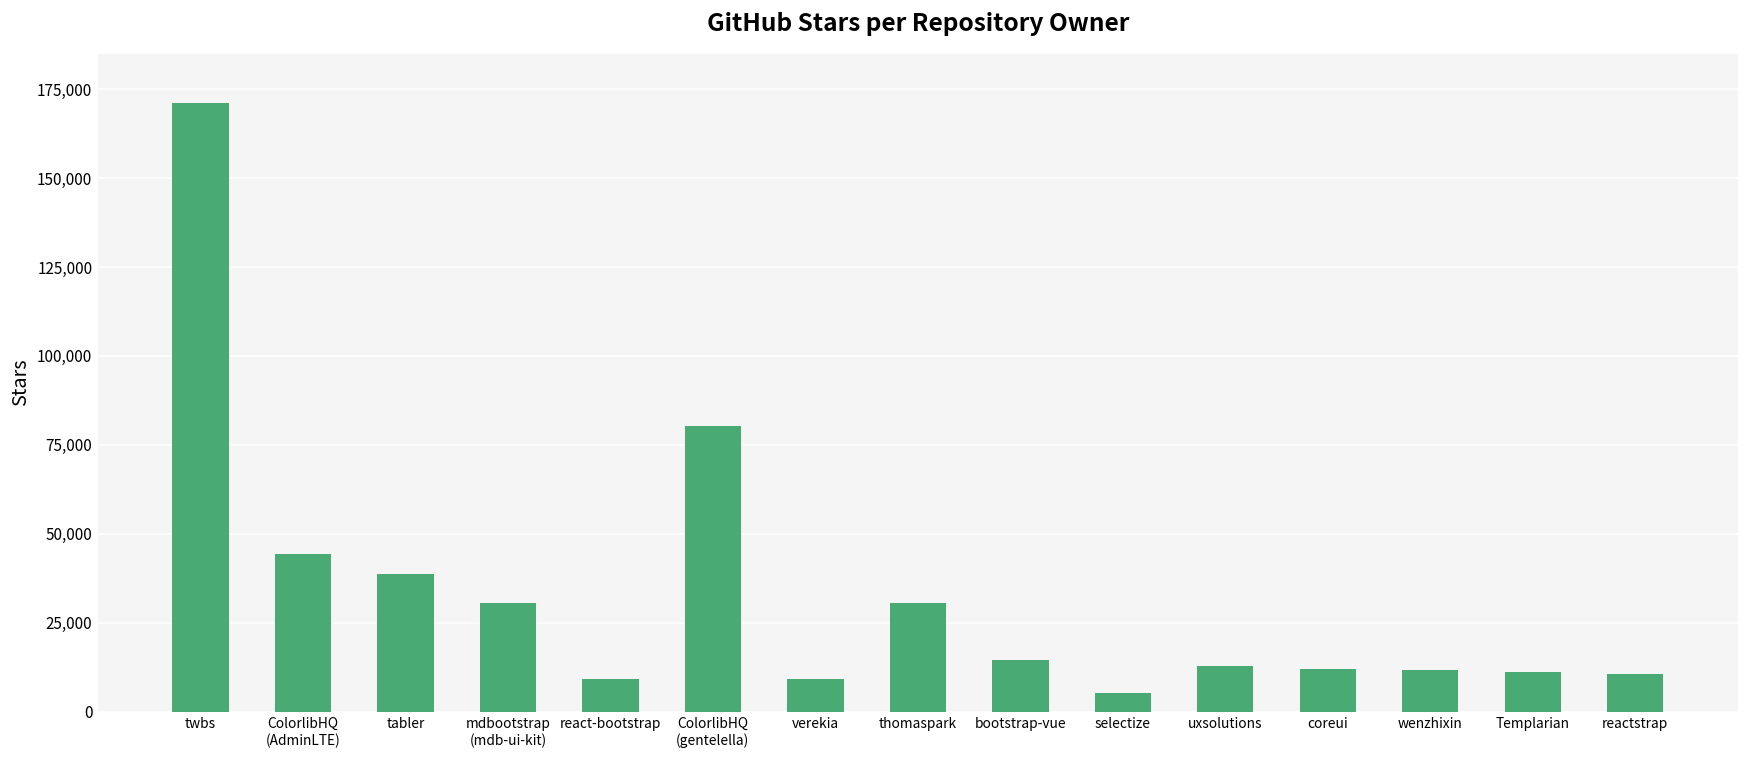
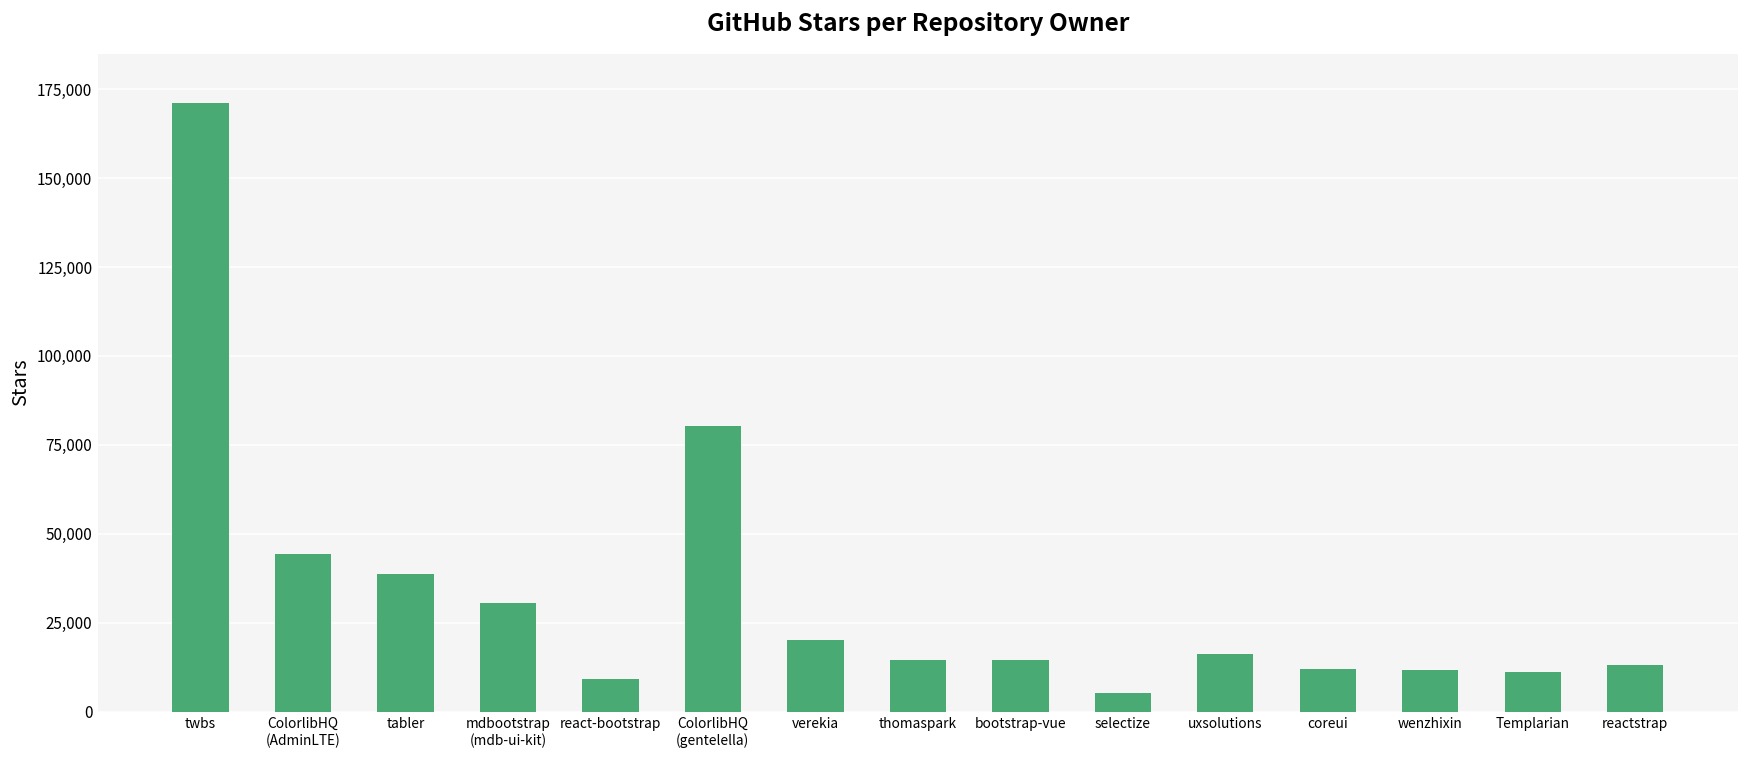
  {
    "twbs": "171,000",
    "ColorlibHQ (AdminLTE)": "44,000",
    "tabler": "39,000",
    "mdbootstrap (mdb-ui-kit)": "30,000",
    "react-bootstrap": "9,000",
    "ColorlibHQ (gentelella)": "80,000",
-   "verekia": "9,000",
-   "thomaspark": "30,000",
+   "verekia": "20,000",
+   "thomaspark": "15,000",
    "bootstrap-vue": "15,000",
    "selectize": "5,000",
-   "uxsolutions": "13,000",
+   "uxsolutions": "16,000",
    "coreui": "12,000",
    "wenzhixin": "12,000",
    "Templarian": "11,000",
-   "reactstrap": "11,000"
+   "reactstrap": "13,000"
  }
